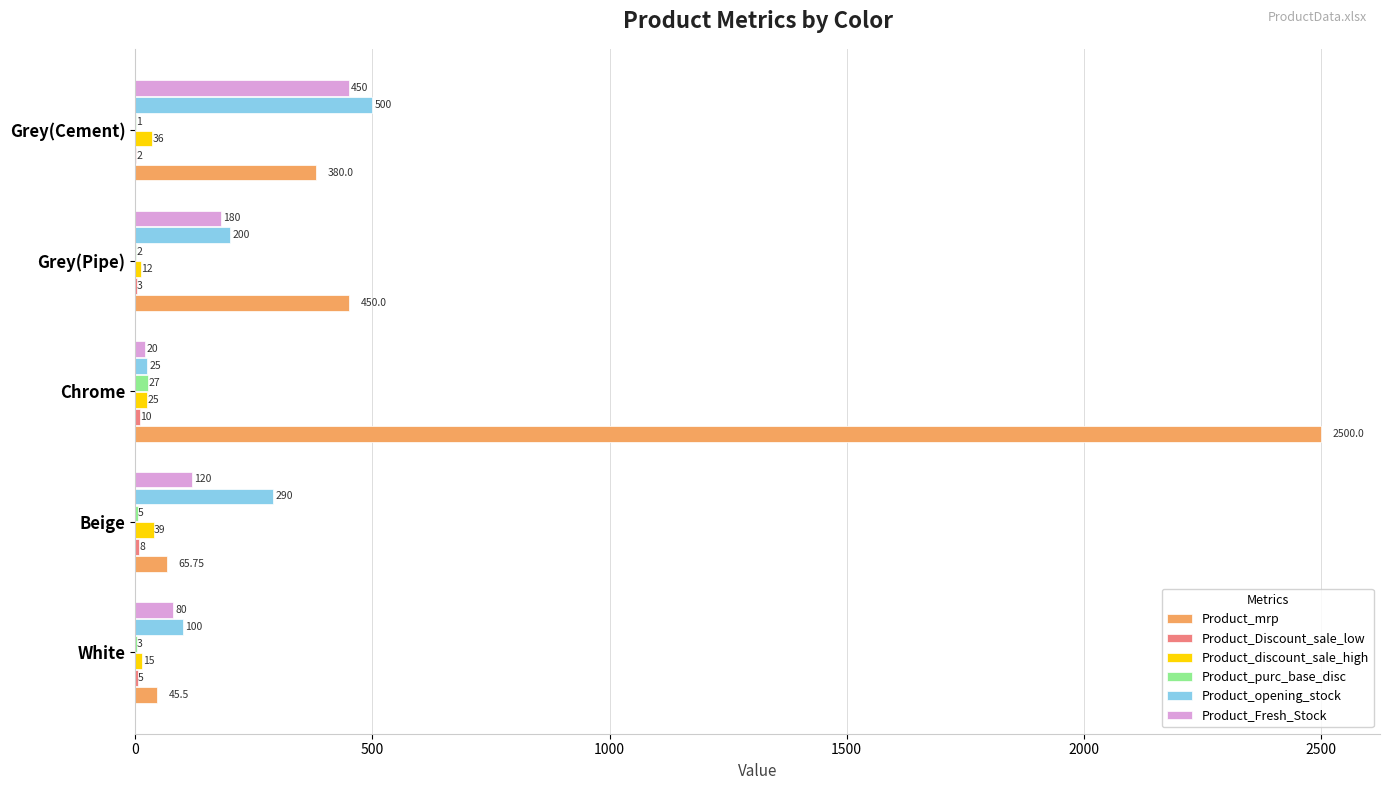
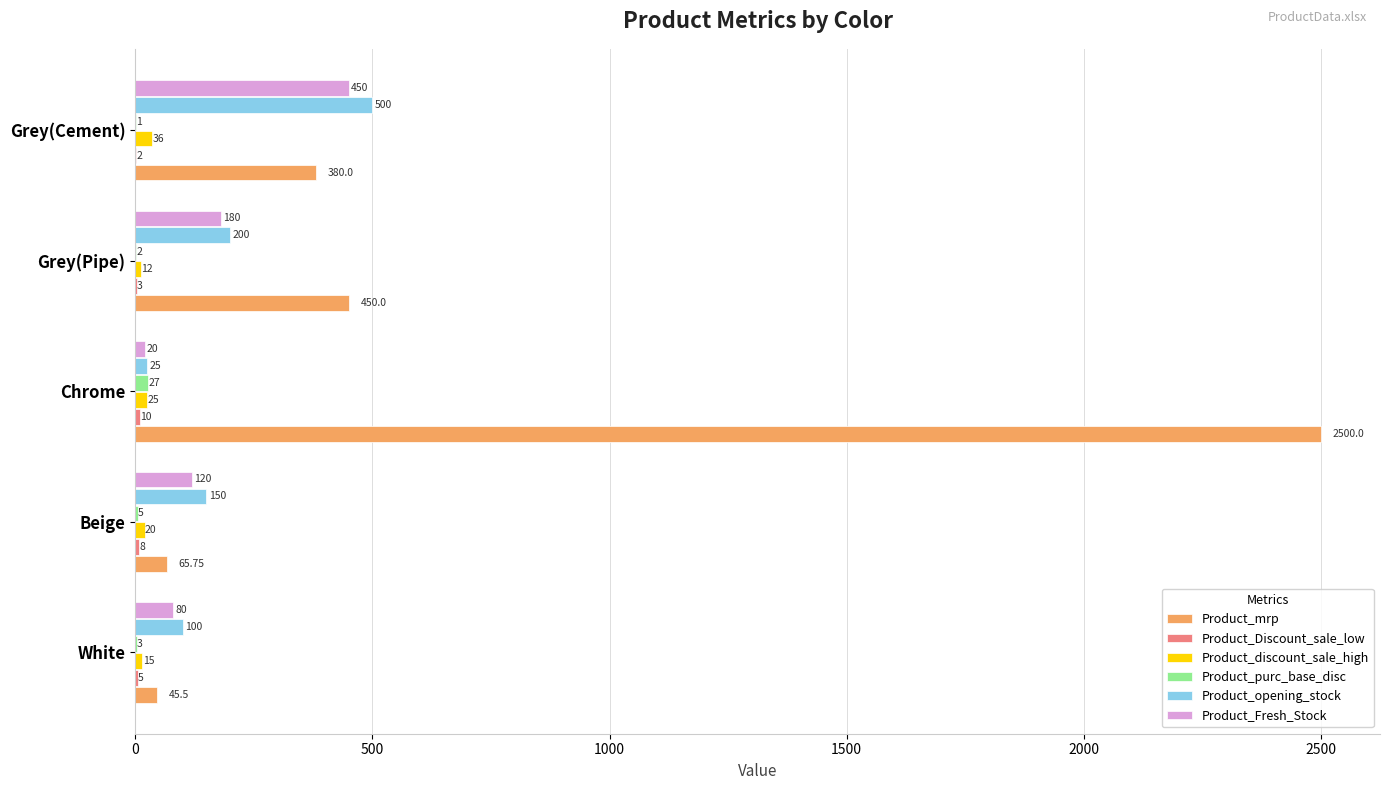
  {
    "Product_discount_sale_high": {
      "Grey(Cement)": 36,
      "Grey(Pipe)": 12,
      "Chrome": 25,
-     "Beige": 39,
+     "Beige": 20,
      "White": 15
    },
    "Product_purc_base_disc": {
      "Grey(Cement)": 1,
      "Grey(Pipe)": 2,
      "Chrome": 27,
      "Beige": 5,
      "White": 3
    },
    "Product_opening_stock": {
      "Grey(Cement)": 500,
      "Grey(Pipe)": 200,
      "Chrome": 25,
-     "Beige": 290,
+     "Beige": 150,
      "White": 100
    },
    "Product_Fresh_Stock": {
      "Grey(Cement)": 450,
      "Grey(Pipe)": 180,
      "Chrome": 20,
      "Beige": 120,
      "White": 80
    }
  }
